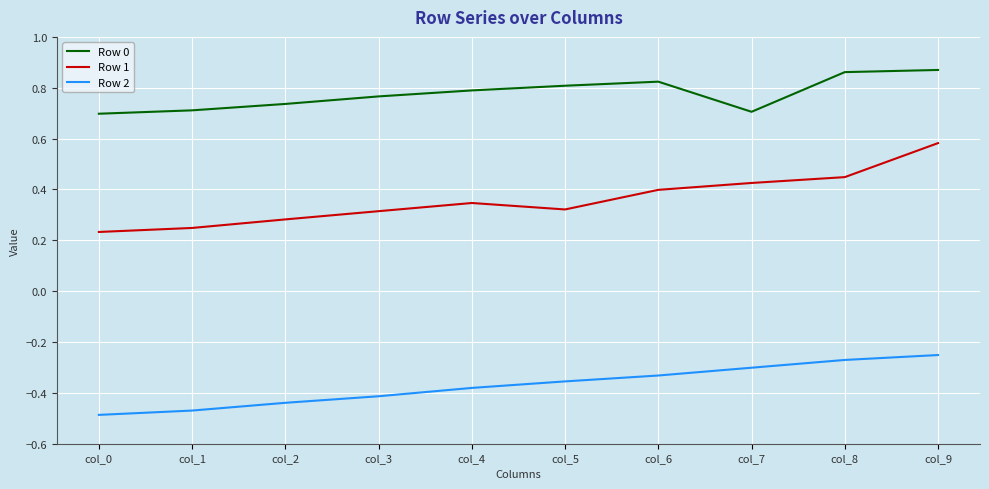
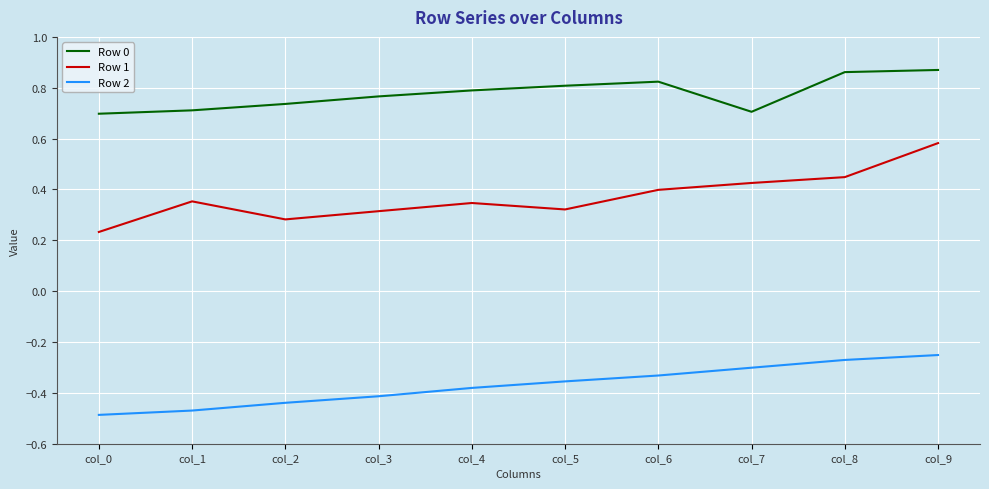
  {
    "Row 0": {
      "col_0": 0.70,
      "col_1": 0.71,
      "col_2": 0.74,
      "col_3": 0.77,
      "col_4": 0.79,
      "col_5": 0.81,
      "col_6": 0.82,
      "col_7": 0.71,
      "col_8": 0.86,
      "col_9": 0.87
    },
    "Row 1": {
      "col_0": 0.23,
-     "col_1": 0.25,
+     "col_1": 0.35,
      "col_2": 0.28,
      "col_3": 0.31,
      "col_4": 0.35,
      "col_5": 0.32,
      "col_6": 0.40,
      "col_7": 0.43,
      "col_8": 0.45,
      "col_9": 0.58
    },
    "Row 2": {
      "col_0": -0.49,
      "col_1": -0.47,
      "col_2": -0.44,
      "col_3": -0.41,
      "col_4": -0.38,
      "col_5": -0.35,
      "col_6": -0.33,
      "col_7": -0.30,
      "col_8": -0.27,
      "col_9": -0.25
    }
  }
